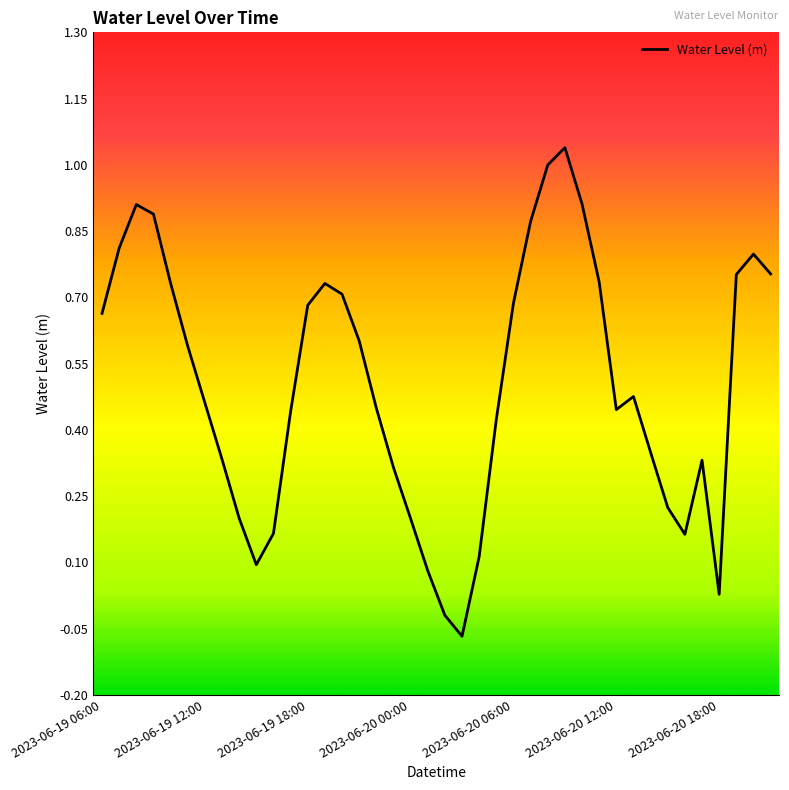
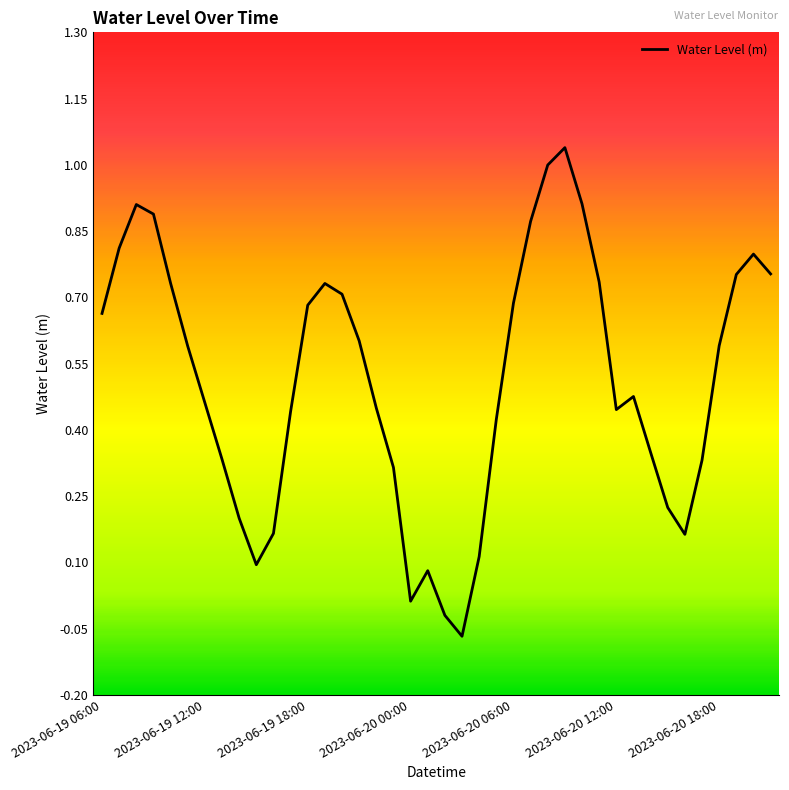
  {
    "2023-06-19 06:00": 0.66,
    "2023-06-19 12:00": 0.46,
    "2023-06-19 18:00": 0.68,
-   "2023-06-20 00:00": 0.20,
+   "2023-06-20 00:00": 0.01,
    "2023-06-20 06:00": 0.69,
    "2023-06-20 12:00": 0.45,
-   "2023-06-20 18:00": 0.03
+   "2023-06-20 18:00": 0.59
  }
